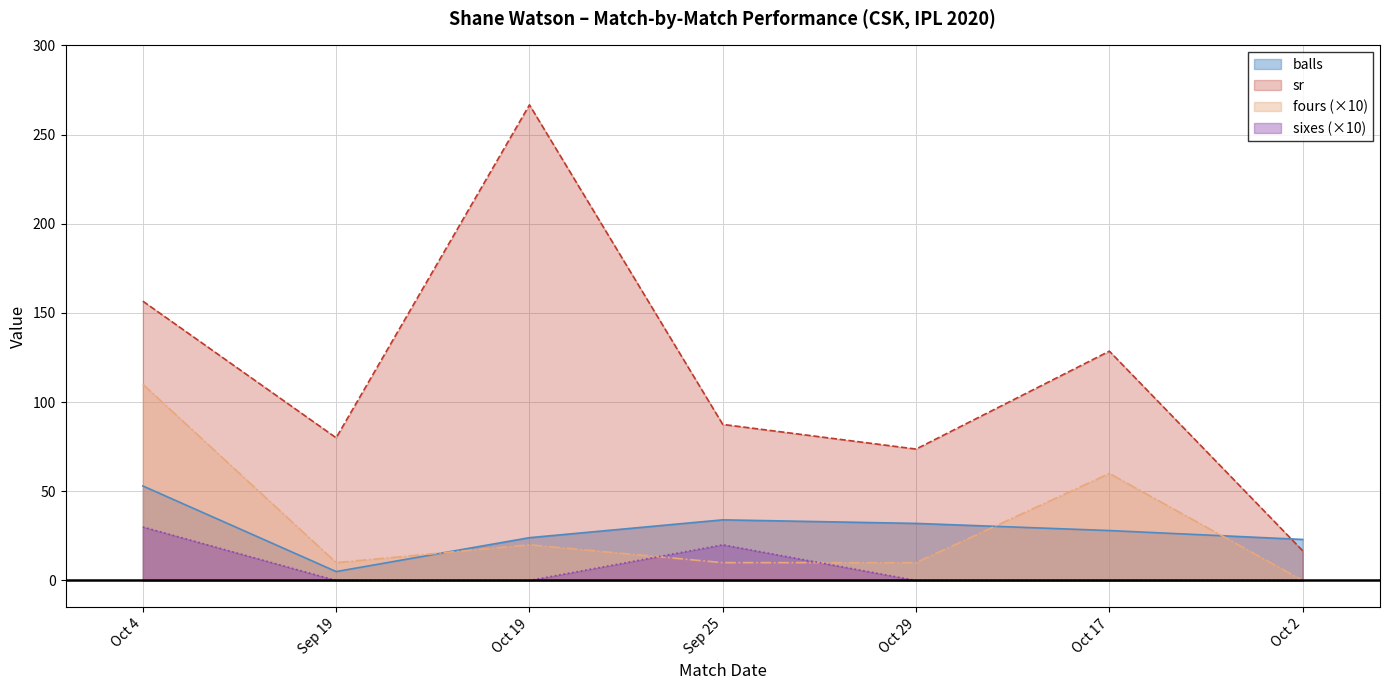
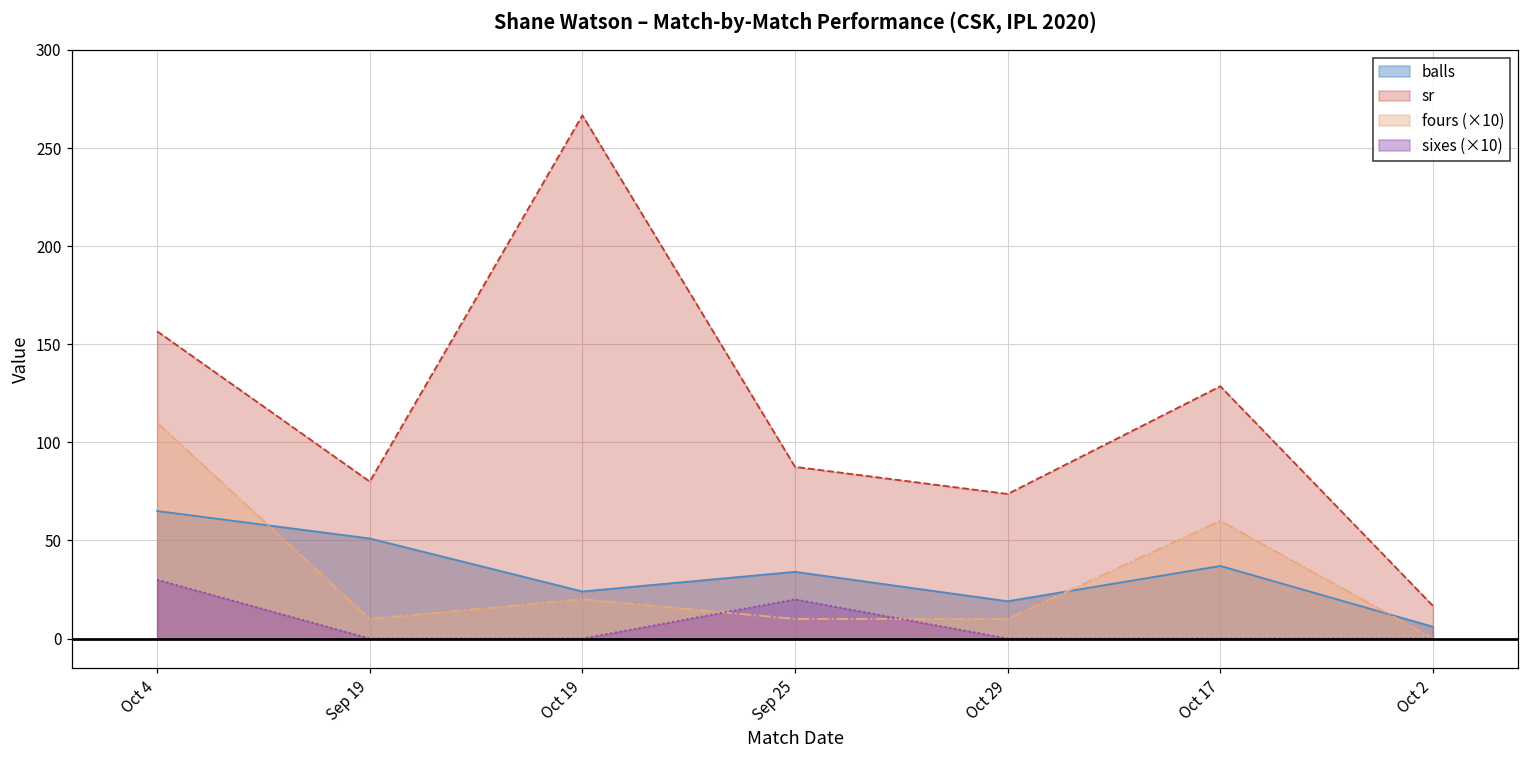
  {
    "balls": {
-     "Oct 4": 53,
-     "Sep 19": 5,
+     "Oct 4": 65,
+     "Sep 19": 51,
      "Oct 19": 24,
      "Sep 25": 34,
-     "Oct 29": 32,
-     "Oct 17": 28,
-     "Oct 2": 23
+     "Oct 29": 19,
+     "Oct 17": 37,
+     "Oct 2": 6
    },
    "sixes (×10)": {
      "Oct 4": 30,
      "Sep 19": 0,
      "Oct 19": 0,
      "Sep 25": 20,
      "Oct 29": 0,
      "Oct 17": 0
    }
  }
